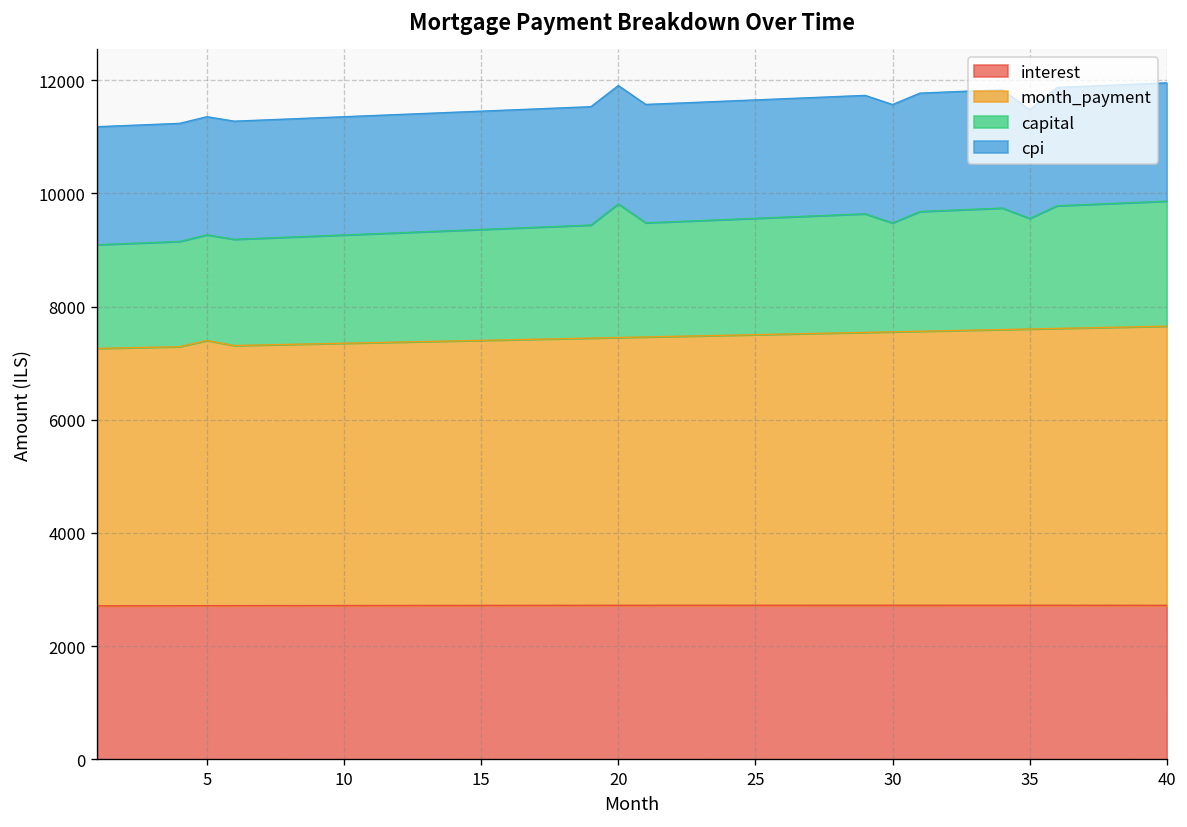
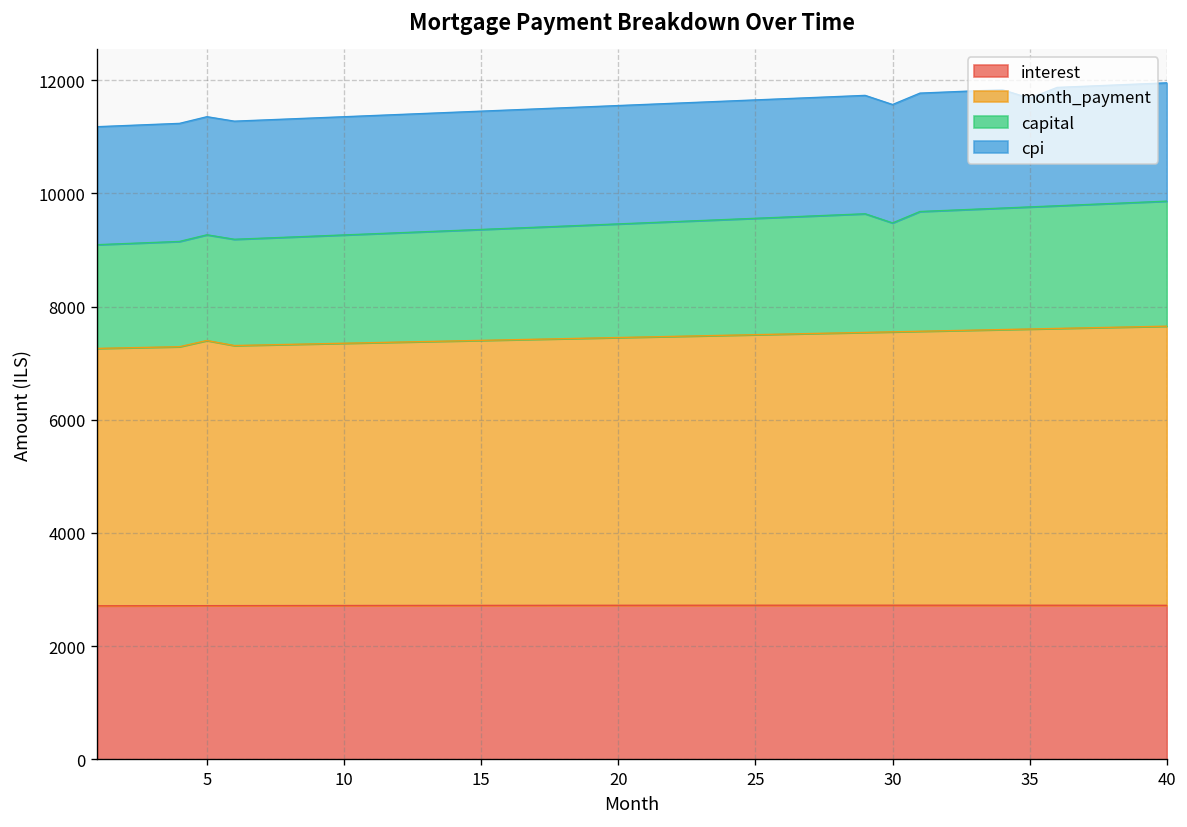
  {
    "interest": {
      "5": 2700,
      "10": 2700,
      "15": 2700,
      "20": 2700,
      "25": 2700,
      "30": 2700,
      "35": 2700,
      "40": 2700
    },
    "month_payment": {
      "5": 4700,
      "10": 4600,
      "15": 4700,
      "20": 4700,
      "25": 4800,
      "30": 4800,
      "35": 4900,
      "40": 4900
    },
    "capital": {
      "5": 1900,
      "10": 1900,
      "15": 2000,
-     "20": 2400,
+     "20": 2000,
      "25": 2100,
      "30": 1900,
-     "35": 2000,
+     "35": 2200,
      "40": 2200
    },
    "cpi": {
      "5": 2100,
      "10": 2100,
      "15": 2100,
      "20": 2100,
      "25": 2100,
      "30": 2100,
      "40": 2100
    }
  }
